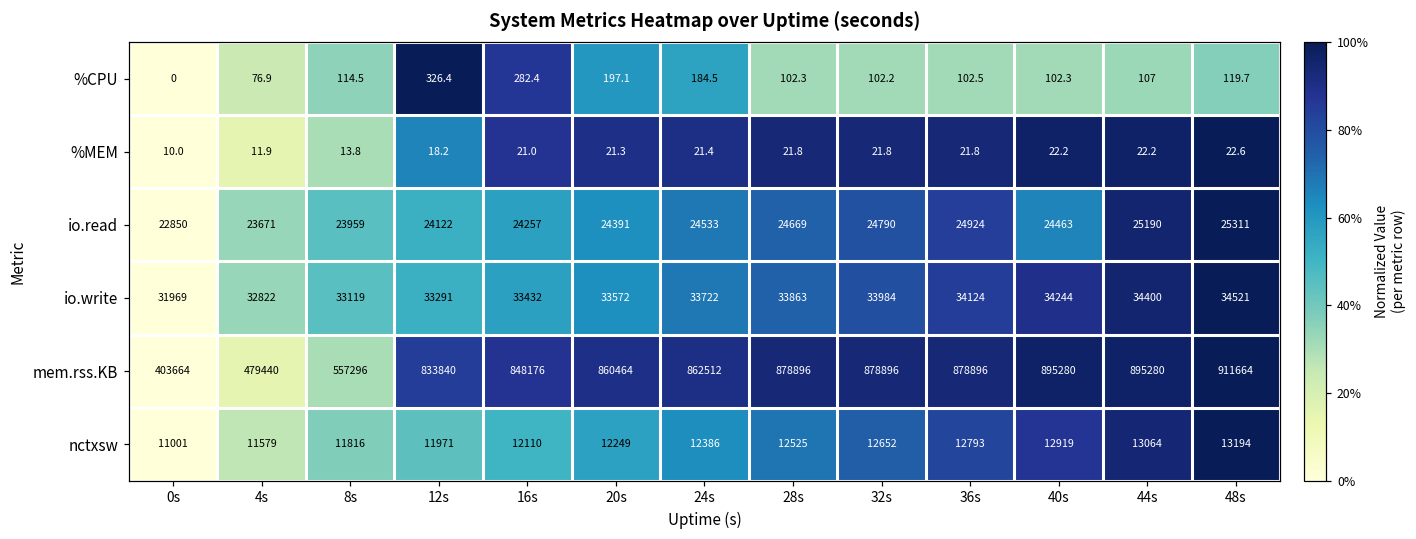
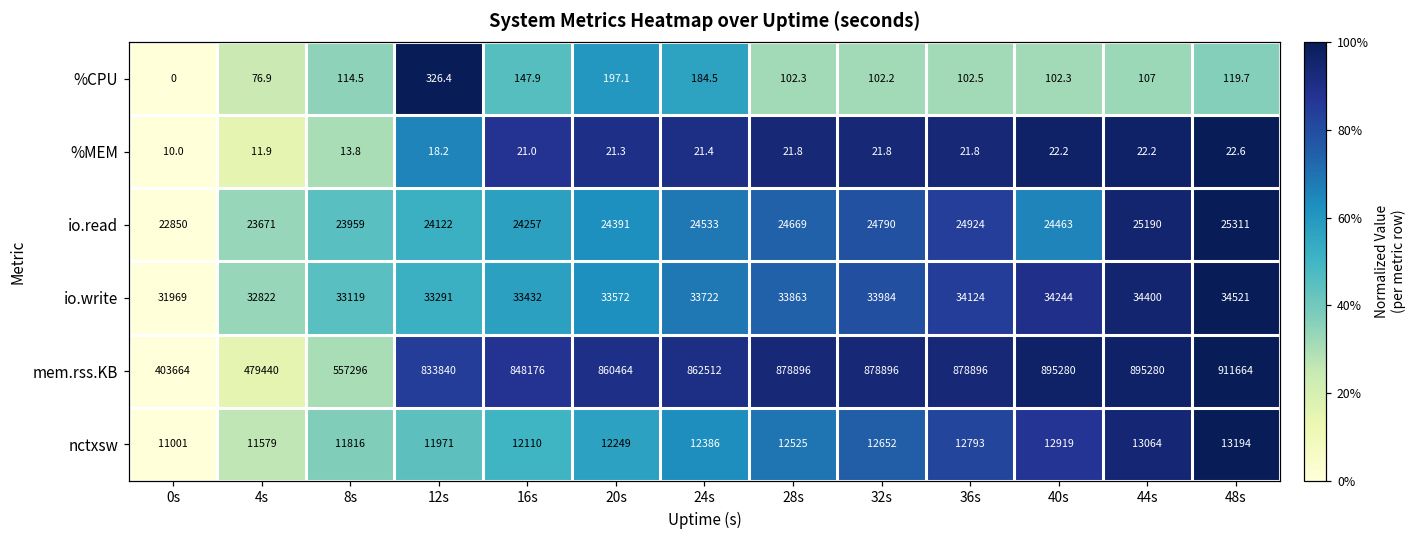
  {
    "%CPU": {
      "0s": 0,
      "4s": 76.9,
      "8s": 114.5,
      "12s": 326.4,
-     "16s": 282.4,
+     "16s": 147.9,
      "20s": 197.1,
      "24s": 184.5,
      "28s": 102.3,
      "32s": 102.2,
      "36s": 102.5,
      "40s": 102.3,
      "44s": 107,
      "48s": 119.7
    },
    "%MEM": {
      "0s": 10.0,
      "4s": 11.9,
      "8s": 13.8,
      "12s": 18.2,
      "16s": 21.0,
      "20s": 21.3,
      "24s": 21.4,
      "28s": 21.8,
      "32s": 21.8,
      "36s": 21.8,
      "40s": 22.2,
      "44s": 22.2,
      "48s": 22.6
    },
    "io.read": {
      "0s": 22850,
      "4s": 23671,
      "8s": 23959,
      "12s": 24122,
      "16s": 24257,
      "20s": 24391,
      "24s": 24533,
      "28s": 24669,
      "32s": 24790,
      "36s": 24924,
      "40s": 24463,
      "44s": 25190,
      "48s": 25311
    },
    "io.write": {
      "0s": 31969,
      "4s": 32822,
      "8s": 33119,
      "12s": 33291,
      "16s": 33432,
      "20s": 33572,
      "24s": 33722,
      "28s": 33863,
      "32s": 33984,
      "36s": 34124,
      "40s": 34244,
      "44s": 34400,
      "48s": 34521
    },
    "mem.rss.KB": {
      "0s": 403664,
      "4s": 479440,
      "8s": 557296,
      "12s": 833840,
      "16s": 848176,
      "20s": 860464,
      "24s": 862512,
      "28s": 878896,
      "32s": 878896,
      "36s": 878896,
      "40s": 895280,
      "44s": 895280,
      "48s": 911664
    },
    "nctxsw": {
      "0s": 11001,
      "4s": 11579,
      "8s": 11816,
      "12s": 11971,
      "16s": 12110,
      "20s": 12249,
      "24s": 12386,
      "28s": 12525,
      "32s": 12652,
      "36s": 12793,
      "40s": 12919,
      "44s": 13064,
      "48s": 13194
    }
  }
